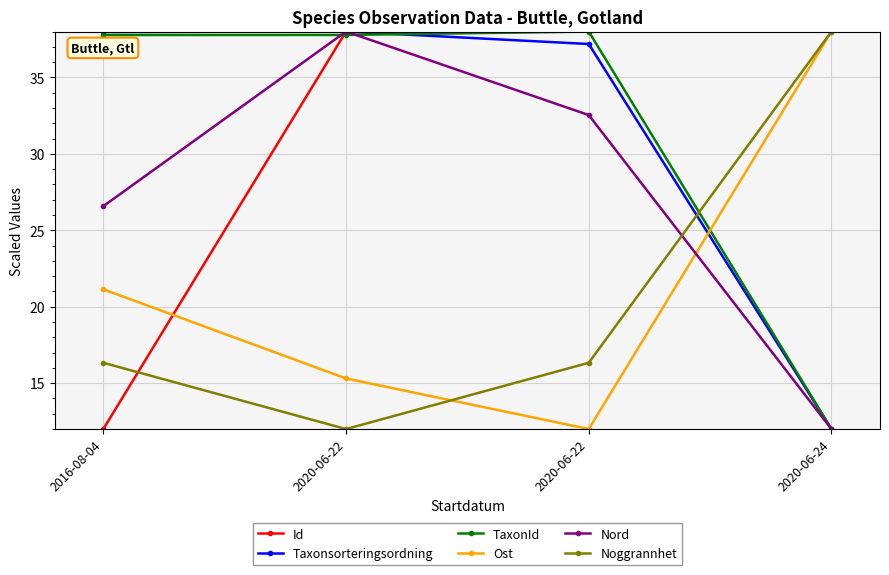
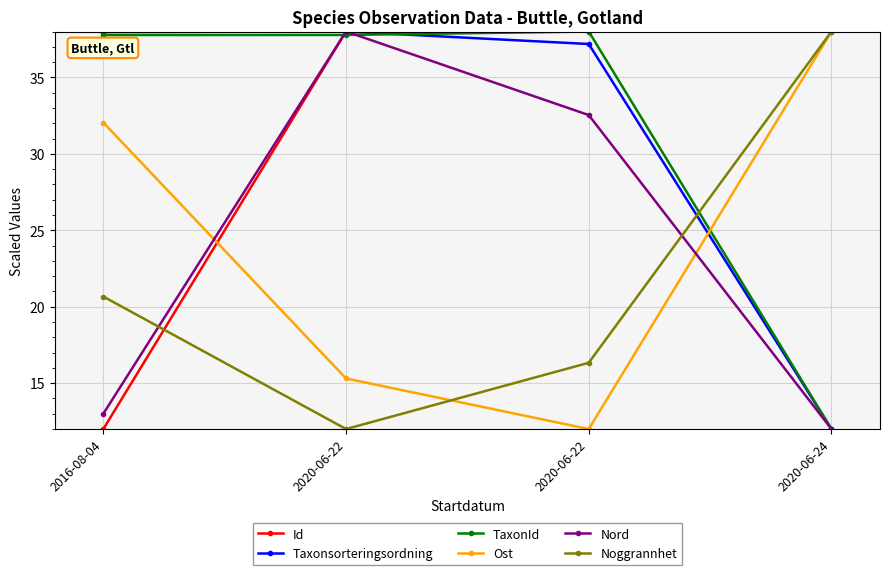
  {
    "Id": {
      "2016-08-04": 12.0
    },
    "Taxonsorteringsordning": {
      "2016-08-04": 38.0
    },
    "TaxonId": {
      "2016-08-04": 37.8
    },
    "Ost": {
-     "2016-08-04": 21.1
+     "2016-08-04": 32.0
    },
    "Nord": {
-     "2016-08-04": 26.6
+     "2016-08-04": 13.0
    },
    "Noggrannhet": {
-     "2016-08-04": 16.3
+     "2016-08-04": 20.7
    }
  }
